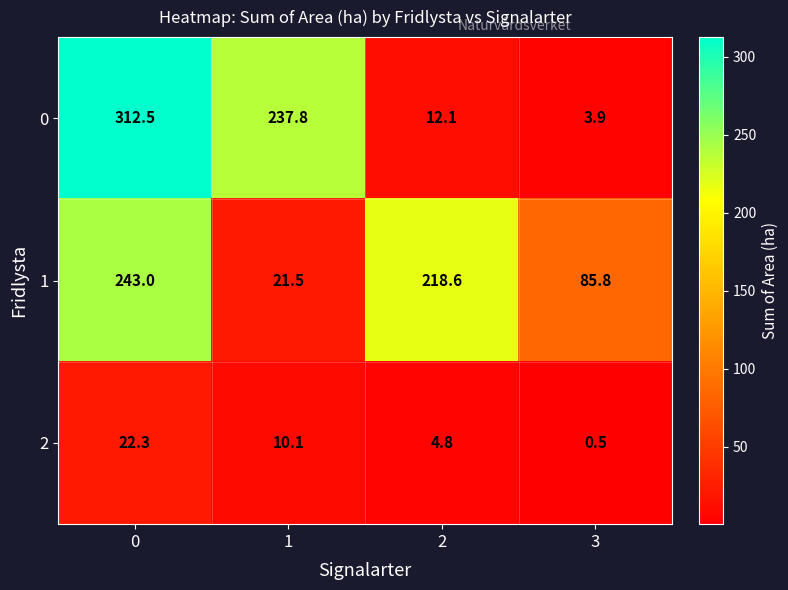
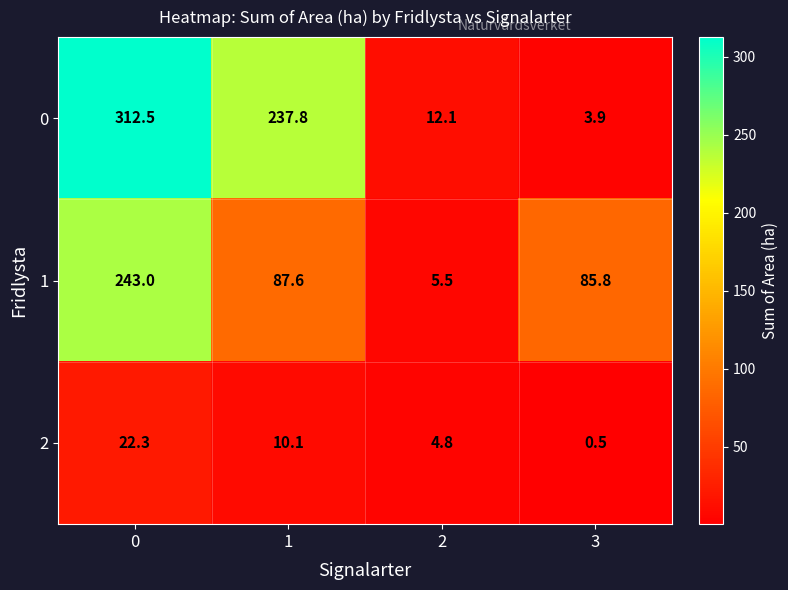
  {
    "0": {
      "0": 312.5,
      "1": 237.8,
      "2": 12.1,
      "3": 3.9
    },
    "1": {
      "0": 243.0,
-     "1": 21.5,
-     "2": 218.6,
+     "1": 87.6,
+     "2": 5.5,
      "3": 85.8
    },
    "2": {
      "0": 22.3,
      "1": 10.1,
      "2": 4.8,
      "3": 0.5
    }
  }
